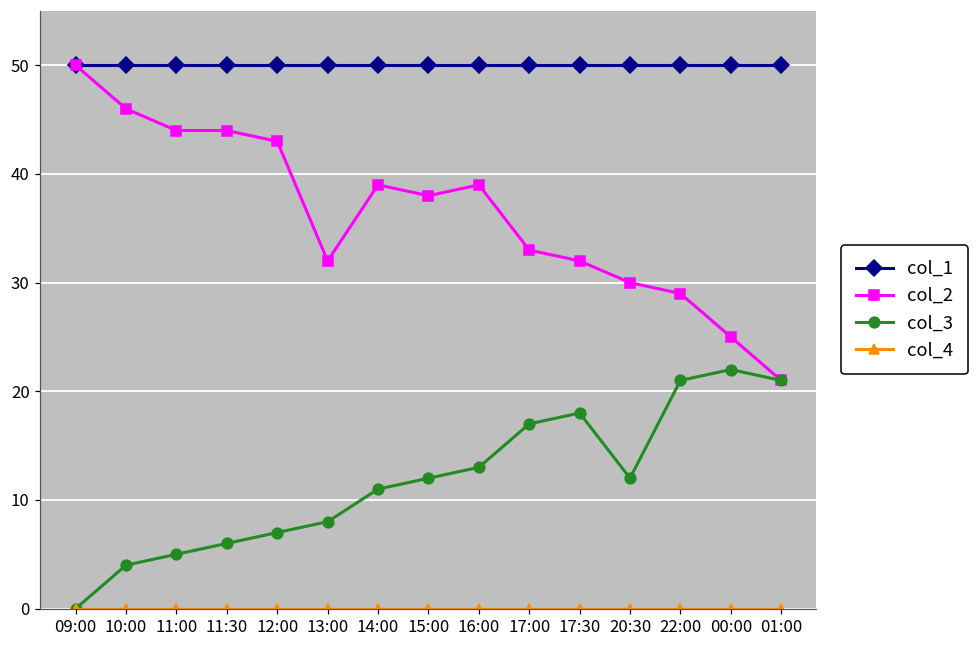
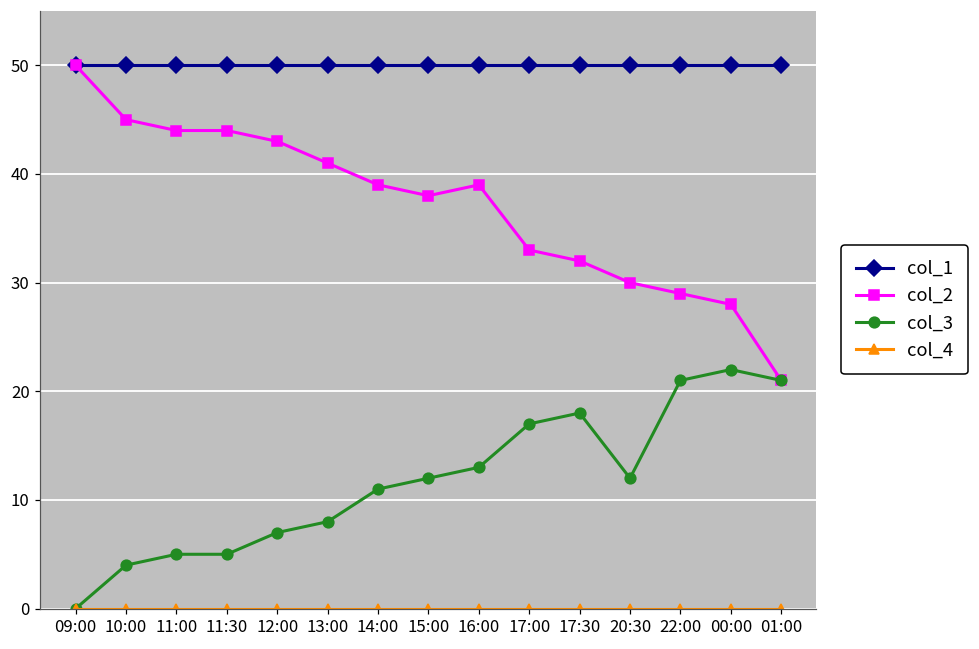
  {
    "col_1": {
      "10:00": 50,
      "11:00": 50,
      "11:30": 50,
      "12:00": 50,
      "13:00": 50,
      "14:00": 50,
      "15:00": 50,
      "16:00": 50,
      "17:00": 50,
      "17:30": 50,
      "20:30": 50,
      "22:00": 50,
      "00:00": 50,
      "01:00": 50
    },
    "col_2": {
-     "10:00": 46,
+     "10:00": 45,
      "11:00": 44,
      "11:30": 44,
      "12:00": 43,
-     "13:00": 32,
+     "13:00": 41,
      "14:00": 39,
      "15:00": 38,
      "16:00": 39,
      "17:00": 33,
      "17:30": 32,
      "20:30": 30,
      "22:00": 29,
-     "00:00": 25
+     "00:00": 28
    },
    "col_3": {
      "10:00": 4,
      "11:00": 5,
-     "11:30": 6,
+     "11:30": 5,
      "12:00": 7,
      "13:00": 8,
      "14:00": 11,
      "15:00": 12,
      "16:00": 13,
      "17:00": 17,
      "17:30": 18,
      "20:30": 12,
      "22:00": 21,
      "00:00": 22
    },
    "col_4": {
      "10:00": 0,
      "11:00": 0,
      "11:30": 0,
      "12:00": 0,
      "13:00": 0,
      "14:00": 0,
      "15:00": 0,
      "16:00": 0,
      "17:00": 0,
      "17:30": 0,
      "20:30": 0,
      "22:00": 0,
      "00:00": 0,
      "01:00": 0
    }
  }
